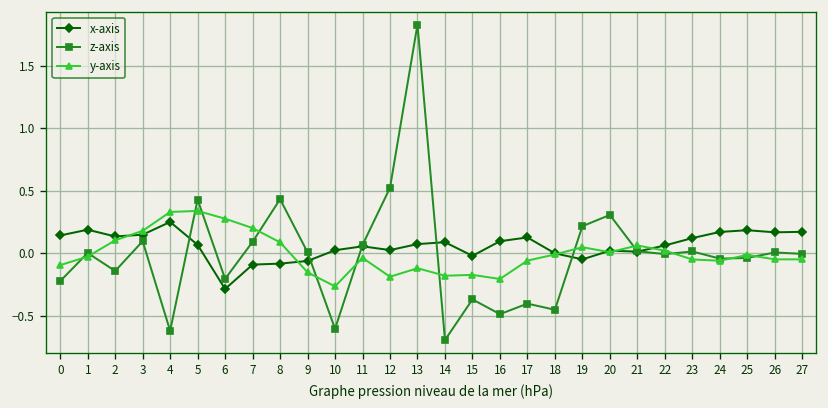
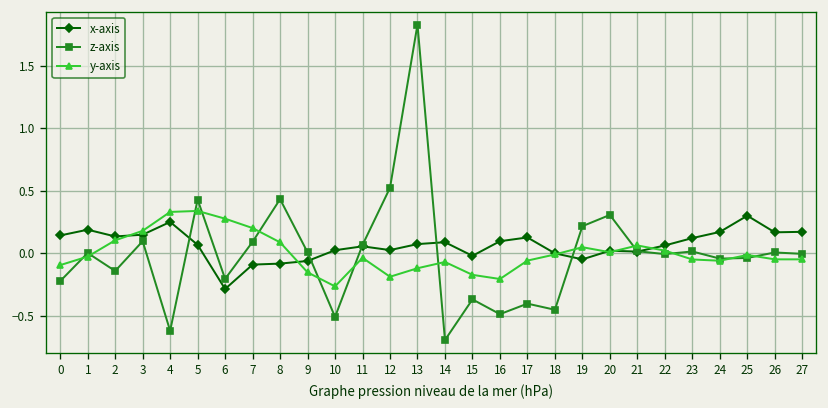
  {
    "x-axis": {
      "0": 0.14,
      "1": 0.19,
      "2": 0.13,
      "3": 0.15,
      "4": 0.25,
      "5": 0.07,
      "6": -0.29,
      "7": -0.09,
      "8": -0.08,
      "9": -0.06,
      "10": 0.02,
      "12": 0.03,
      "13": 0.07,
      "14": 0.09,
      "15": -0.02,
      "16": 0.10,
      "17": 0.13,
      "19": -0.05,
      "22": 0.06,
      "23": 0.12,
      "24": 0.17,
-     "25": 0.18,
+     "25": 0.30,
      "26": 0.17,
      "27": 0.17
    },
    "z-axis": {
      "0": -0.22,
      "1": 0.00,
      "2": -0.14,
      "3": 0.10,
      "4": -0.62,
      "5": 0.43,
      "6": -0.21,
      "7": 0.09,
      "8": 0.43,
      "9": 0.01,
-     "10": -0.60,
+     "10": -0.51,
      "12": 0.52,
      "13": 1.83,
      "14": -0.69,
      "15": -0.37,
      "16": -0.49,
      "17": -0.40,
      "18": -0.45,
      "19": 0.22,
      "20": 0.31,
      "22": -0.01,
      "23": 0.01,
      "26": 0.01,
      "27": -0.01
    },
    "y-axis": {
      "0": -0.10,
      "1": -0.03,
      "2": 0.10,
      "3": 0.18,
      "4": 0.33,
      "5": 0.34,
      "6": 0.28,
      "7": 0.20,
      "8": 0.09,
      "9": -0.15,
      "10": -0.27,
      "11": -0.04,
      "12": -0.19,
      "13": -0.12,
-     "14": -0.18,
+     "14": -0.07,
      "15": -0.17,
      "16": -0.21,
      "17": -0.06,
      "19": 0.05,
      "21": 0.06,
      "22": 0.02,
      "23": -0.05,
      "26": -0.05,
      "27": -0.05
    }
  }
